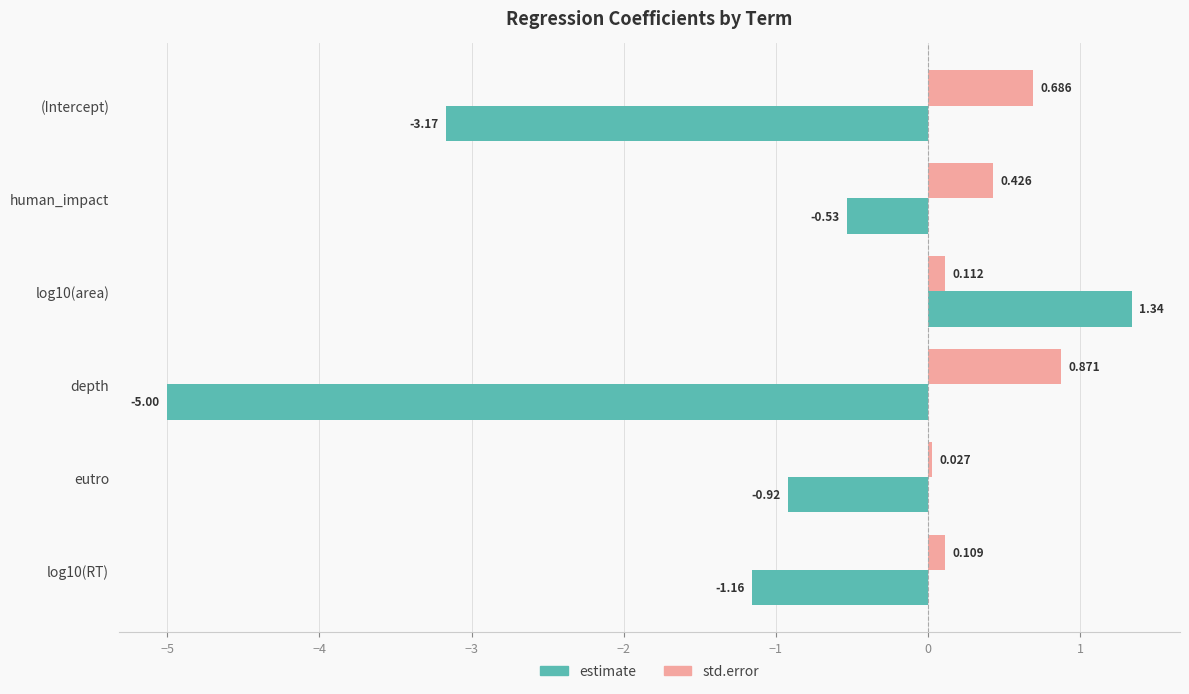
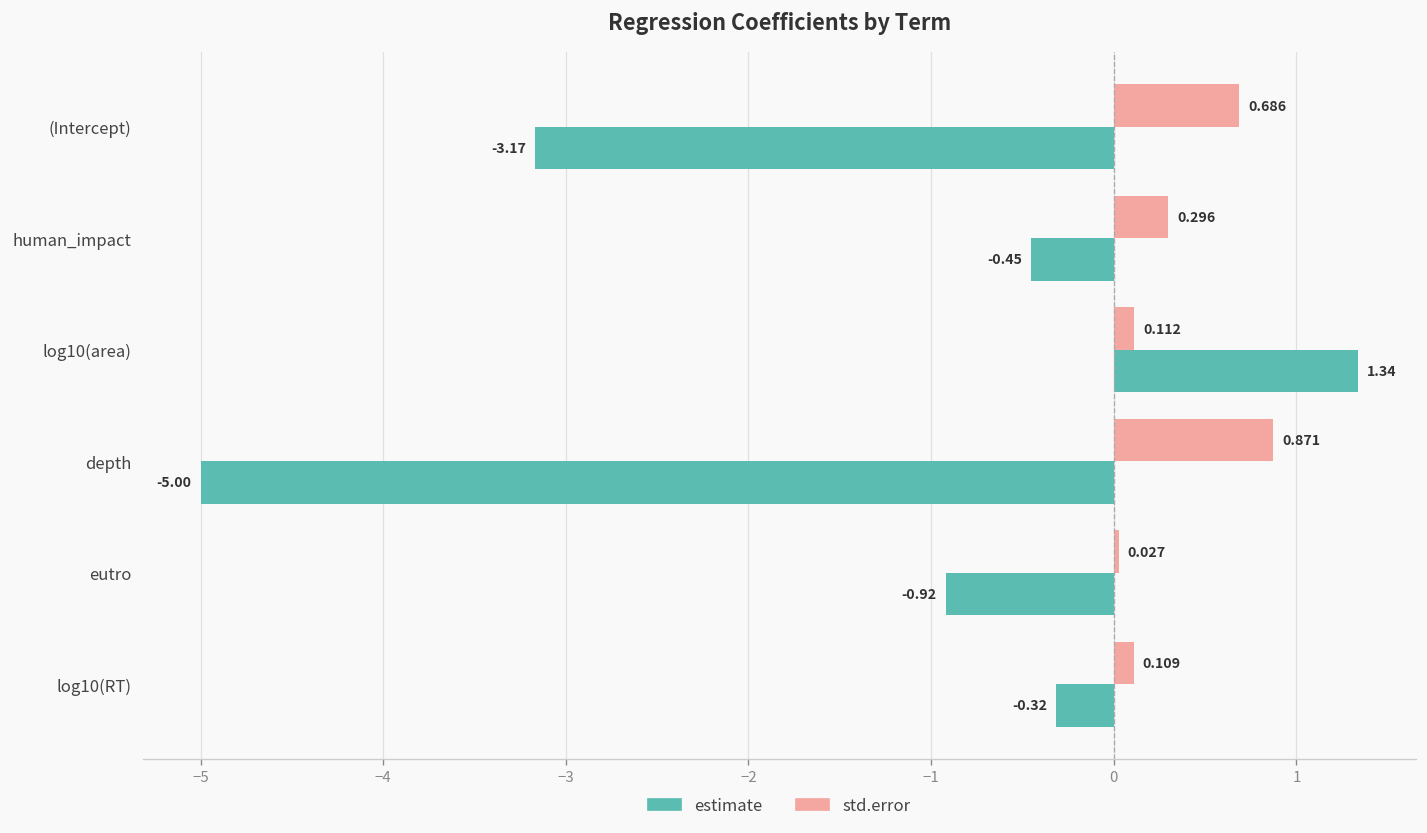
  {
    "estimate": {
      "(Intercept)": -3.17,
-     "human_impact": -0.53,
+     "human_impact": -0.45,
      "log10(area)": 1.34,
      "depth": -5.00,
      "eutro": -0.92,
-     "log10(RT)": -1.16
+     "log10(RT)": -0.32
    },
    "std.error": {
      "(Intercept)": 0.686,
-     "human_impact": 0.426,
+     "human_impact": 0.296,
      "log10(area)": 0.112,
      "depth": 0.871,
      "eutro": 0.027,
      "log10(RT)": 0.109
    }
  }
